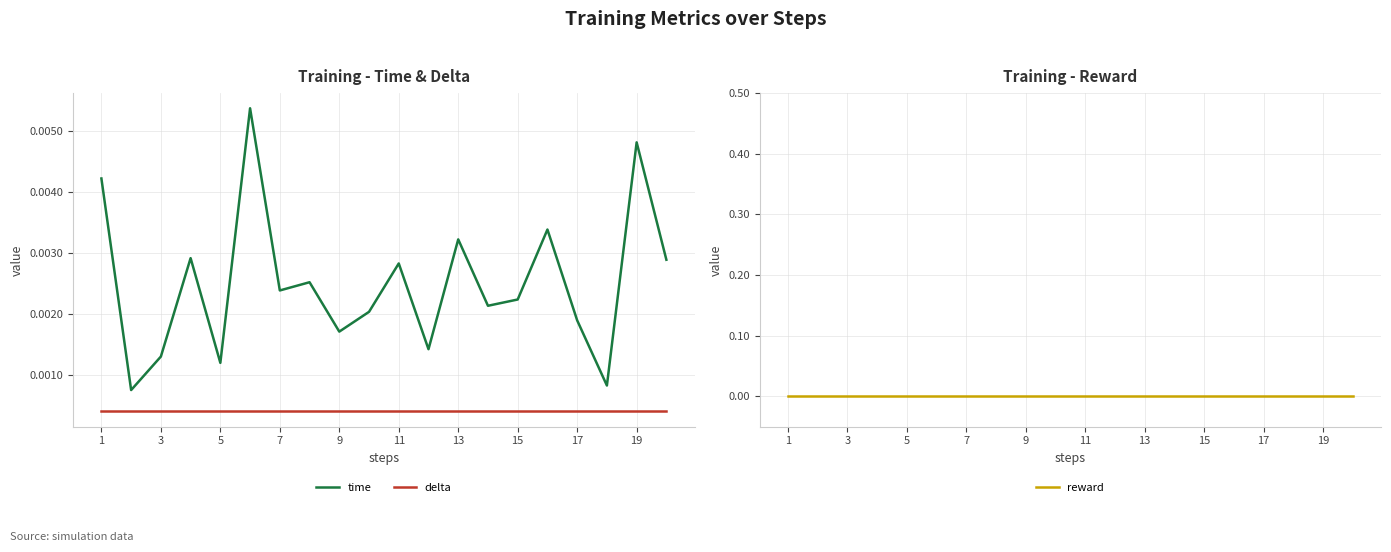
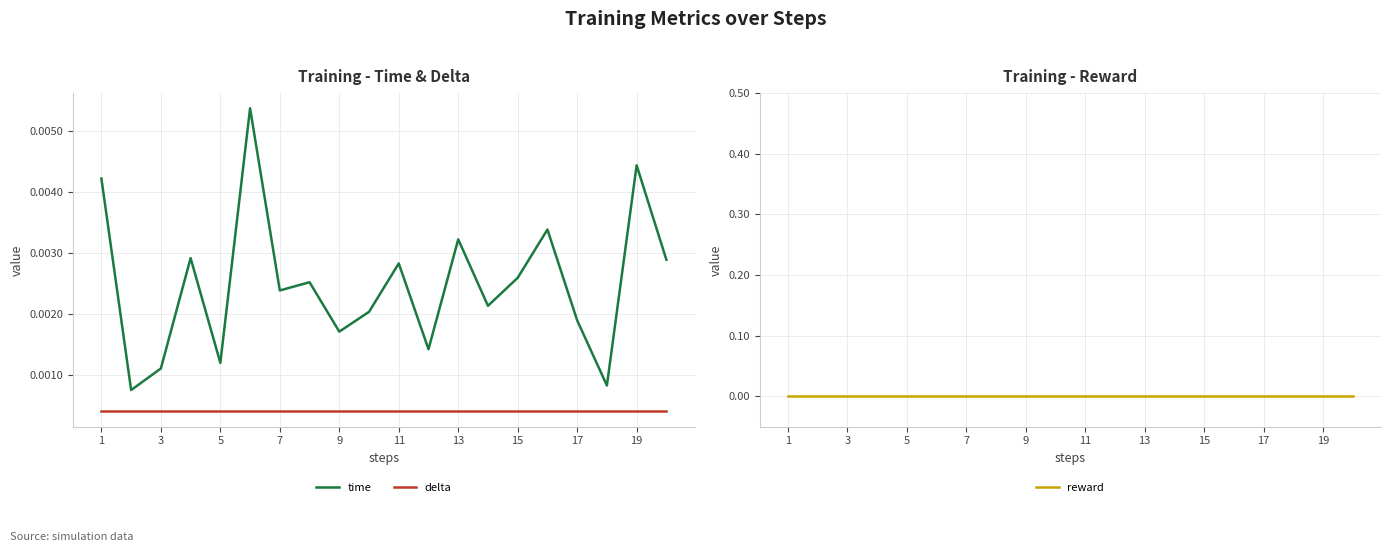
  {
    "Training - Time & Delta": {
      "time": {
        "1": 0.0042,
-       "3": 0.0013,
+       "3": 0.0011,
        "5": 0.0012,
        "7": 0.0024,
        "9": 0.0017,
        "11": 0.0028,
        "13": 0.0032,
-       "15": 0.0022,
+       "15": 0.0026,
        "17": 0.0019,
-       "19": 0.0048
+       "19": 0.0044
      },
      "delta": {
        "1": 0.0004,
        "3": 0.0004,
        "5": 0.0004,
        "7": 0.0004,
        "9": 0.0004,
        "11": 0.0004,
        "13": 0.0004,
        "15": 0.0004,
        "17": 0.0004,
        "19": 0.0004
      }
    },
    "Training - Reward": {
      "1": 0.00,
      "3": 0.00,
      "5": 0.00,
      "7": 0.00,
      "9": 0.00,
      "11": 0.00,
      "13": 0.00,
      "15": 0.00,
      "17": 0.00,
      "19": 0.00
    }
  }
